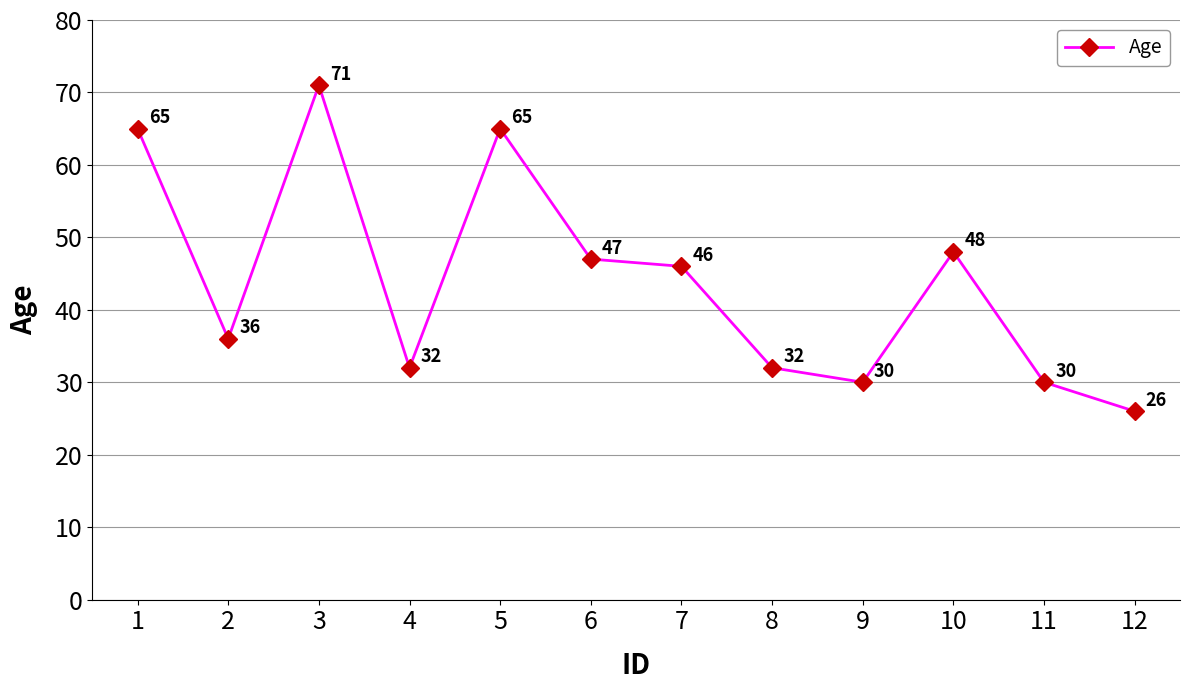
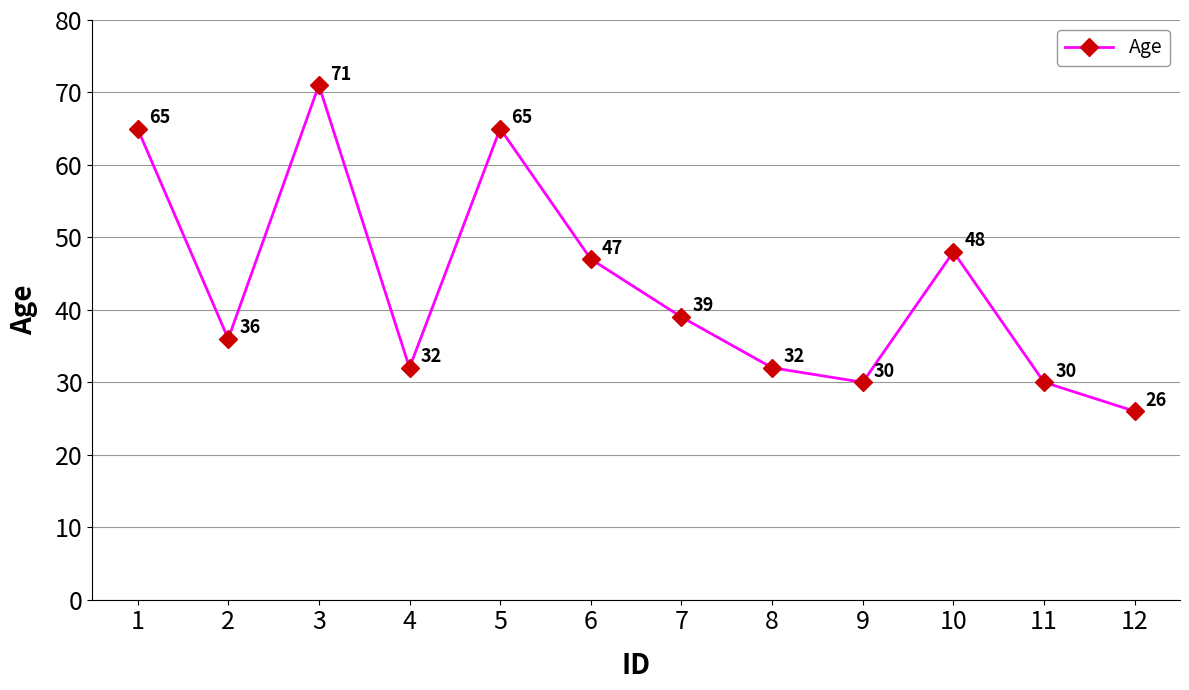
  {
    "1": 65,
    "2": 36,
    "3": 71,
    "4": 32,
    "5": 65,
    "6": 47,
-   "7": 46,
+   "7": 39,
    "8": 32,
    "9": 30,
    "10": 48,
    "11": 30,
    "12": 26
  }
